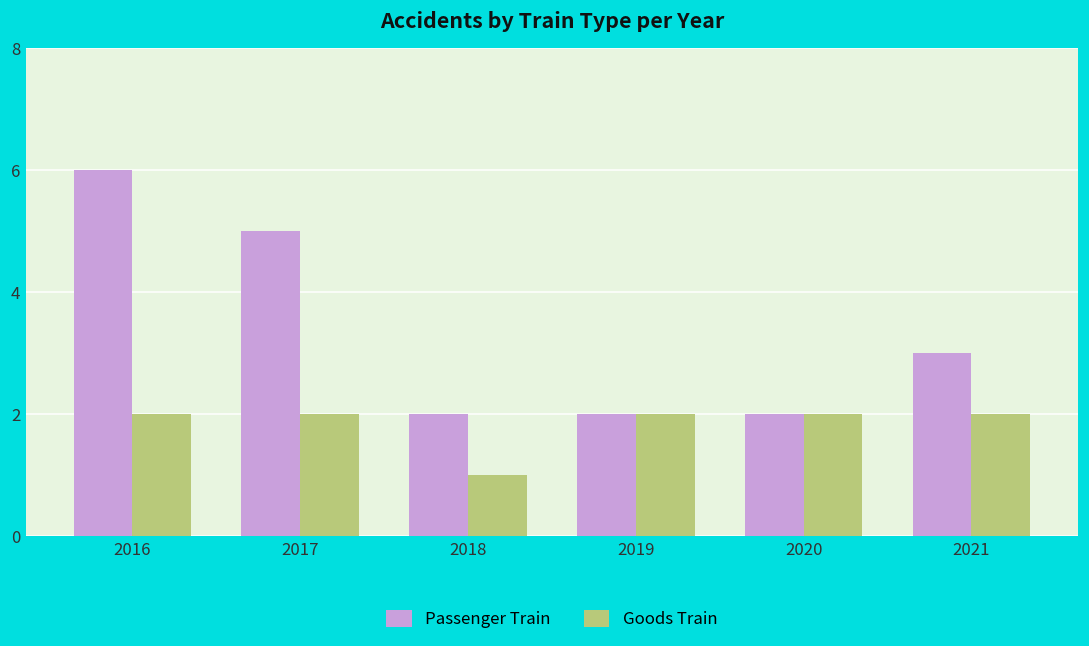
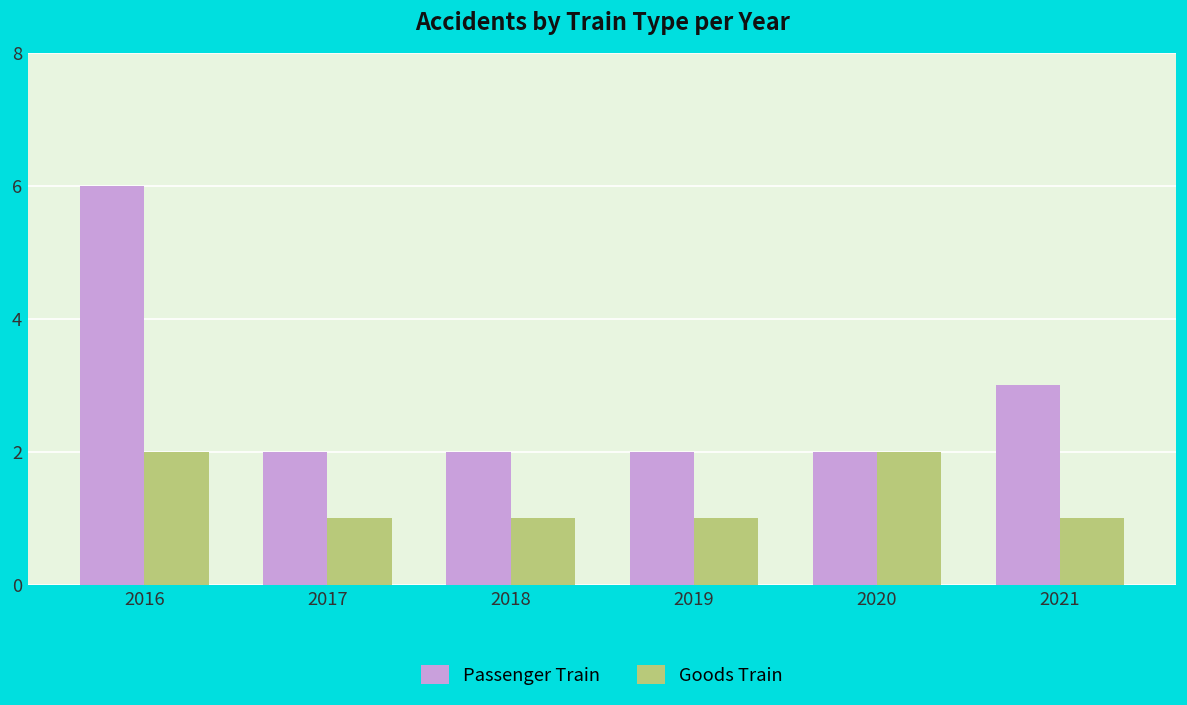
  {
    "Passenger Train": {
      "2016": 6,
-     "2017": 5,
+     "2017": 2,
      "2018": 2,
      "2019": 2,
      "2020": 2,
      "2021": 3
    },
    "Goods Train": {
      "2016": 2,
-     "2017": 2,
+     "2017": 1,
      "2018": 1,
-     "2019": 2,
+     "2019": 1,
      "2020": 2,
-     "2021": 2
+     "2021": 1
    }
  }
